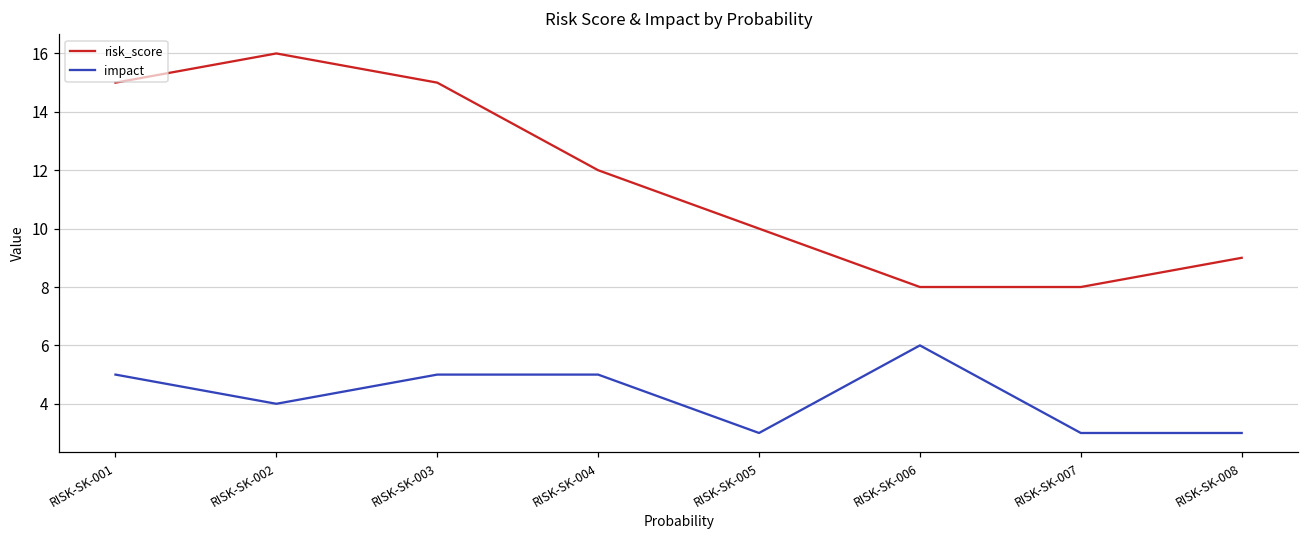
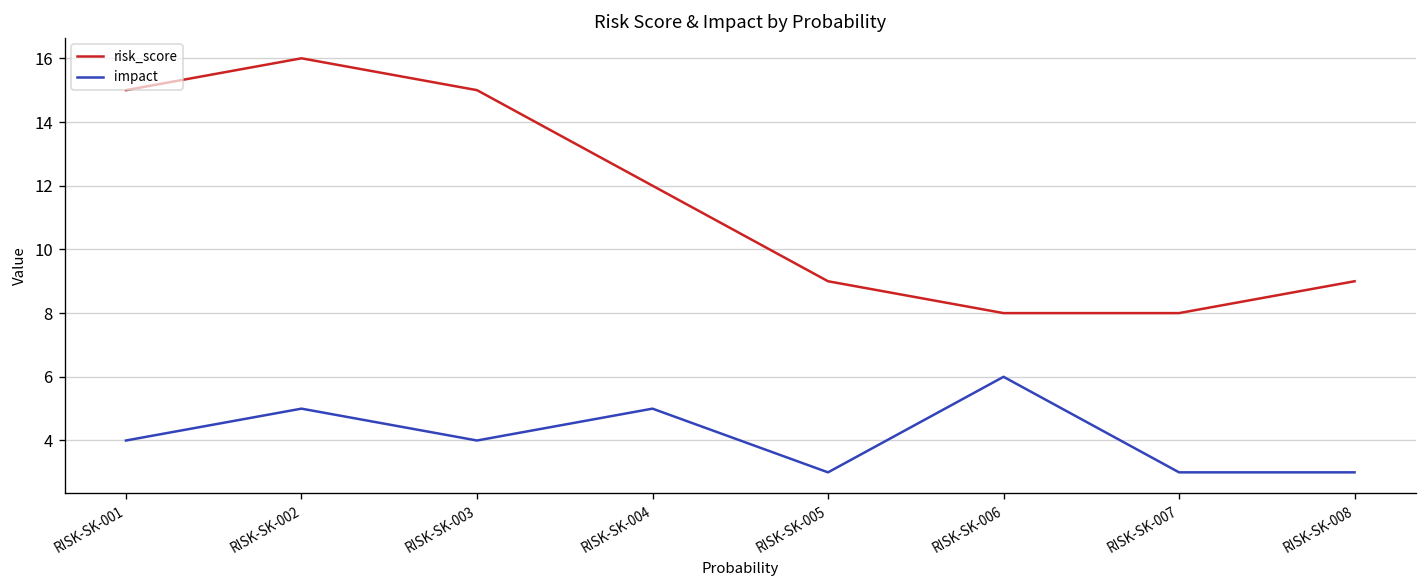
  {
    "risk_score": {
      "RISK-SK-001": 15,
      "RISK-SK-002": 16,
      "RISK-SK-003": 15,
      "RISK-SK-004": 12,
-     "RISK-SK-005": 10,
+     "RISK-SK-005": 9,
      "RISK-SK-006": 8,
      "RISK-SK-007": 8,
      "RISK-SK-008": 9
    },
    "impact": {
-     "RISK-SK-001": 5,
-     "RISK-SK-002": 4,
-     "RISK-SK-003": 5,
+     "RISK-SK-001": 4,
+     "RISK-SK-002": 5,
+     "RISK-SK-003": 4,
      "RISK-SK-004": 5,
      "RISK-SK-005": 3,
      "RISK-SK-006": 6,
      "RISK-SK-007": 3,
      "RISK-SK-008": 3
    }
  }
